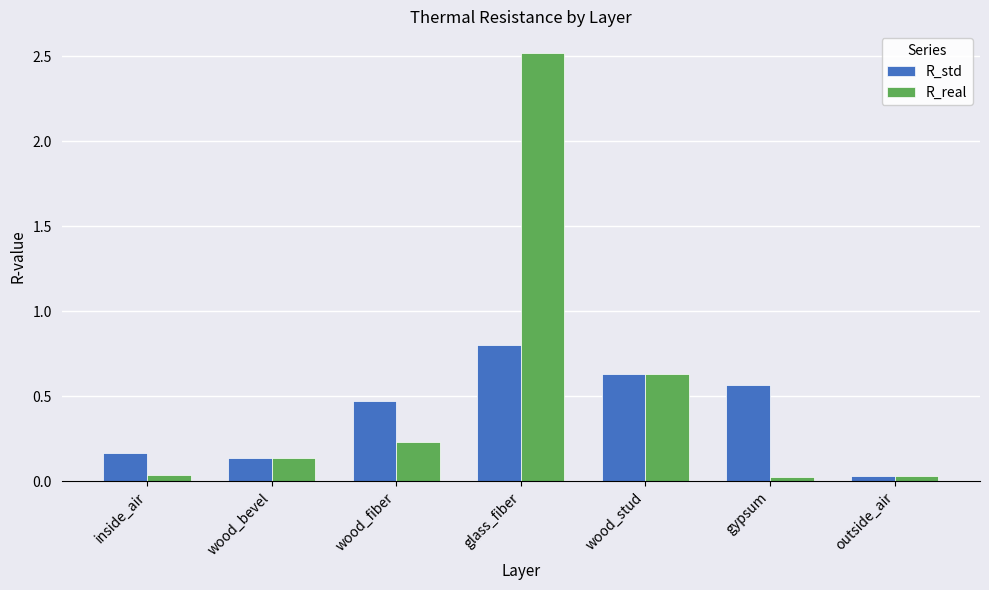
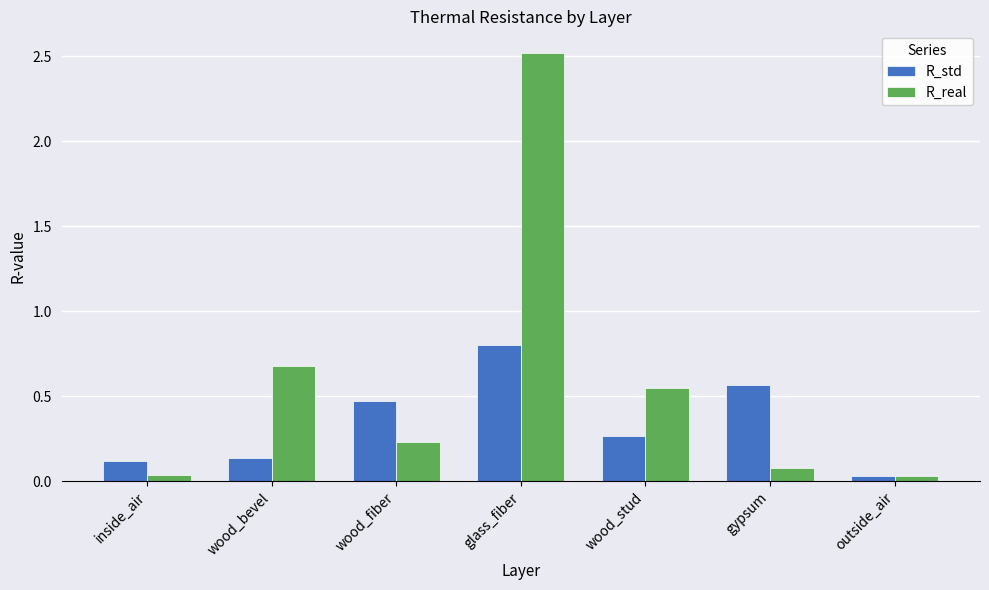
  {
    "R_std": {
-     "inside_air": 0.17,
+     "inside_air": 0.12,
      "wood_bevel": 0.14,
      "wood_fiber": 0.47,
      "glass_fiber": 0.80,
-     "wood_stud": 0.63,
+     "wood_stud": 0.27,
      "gypsum": 0.57,
      "outside_air": 0.03
    },
    "R_real": {
      "inside_air": 0.04,
-     "wood_bevel": 0.14,
+     "wood_bevel": 0.68,
      "wood_fiber": 0.23,
      "glass_fiber": 2.52,
-     "wood_stud": 0.63,
-     "gypsum": 0.03,
+     "wood_stud": 0.55,
+     "gypsum": 0.08,
      "outside_air": 0.03
    }
  }
